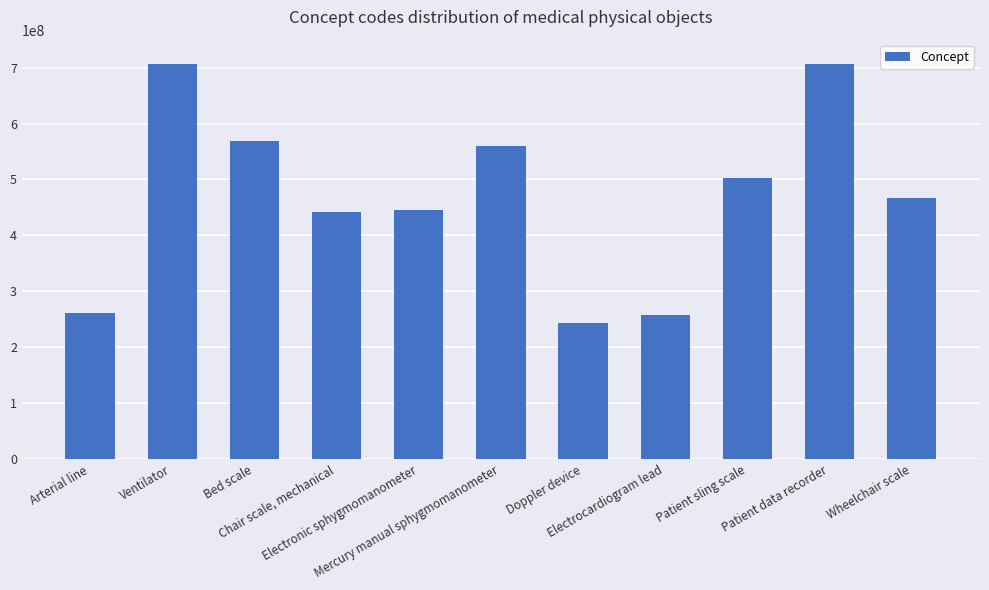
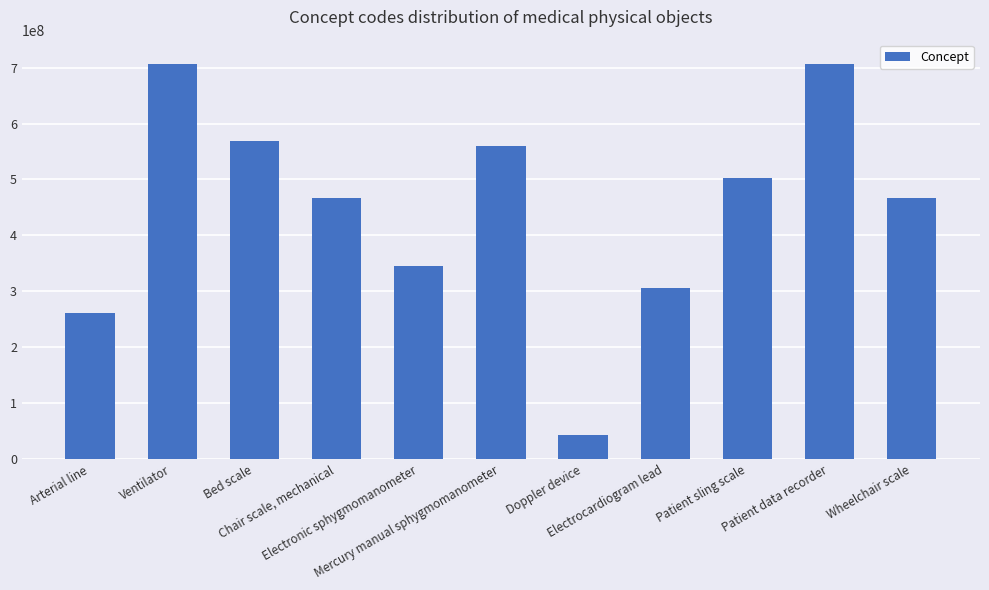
  {
    "Arterial line": 260000000,
    "Ventilator": 710000000,
    "Bed scale": 570000000,
-   "Chair scale, mechanical": 440000000,
-   "Electronic sphygmomanometer": 450000000,
+   "Chair scale, mechanical": 470000000,
+   "Electronic sphygmomanometer": 340000000,
    "Mercury manual sphygmomanometer": 560000000,
-   "Doppler device": 240000000,
-   "Electrocardiogram lead": 260000000,
+   "Doppler device": 40000000,
+   "Electrocardiogram lead": 310000000,
    "Patient sling scale": 500000000,
    "Patient data recorder": 710000000,
    "Wheelchair scale": 470000000
  }
